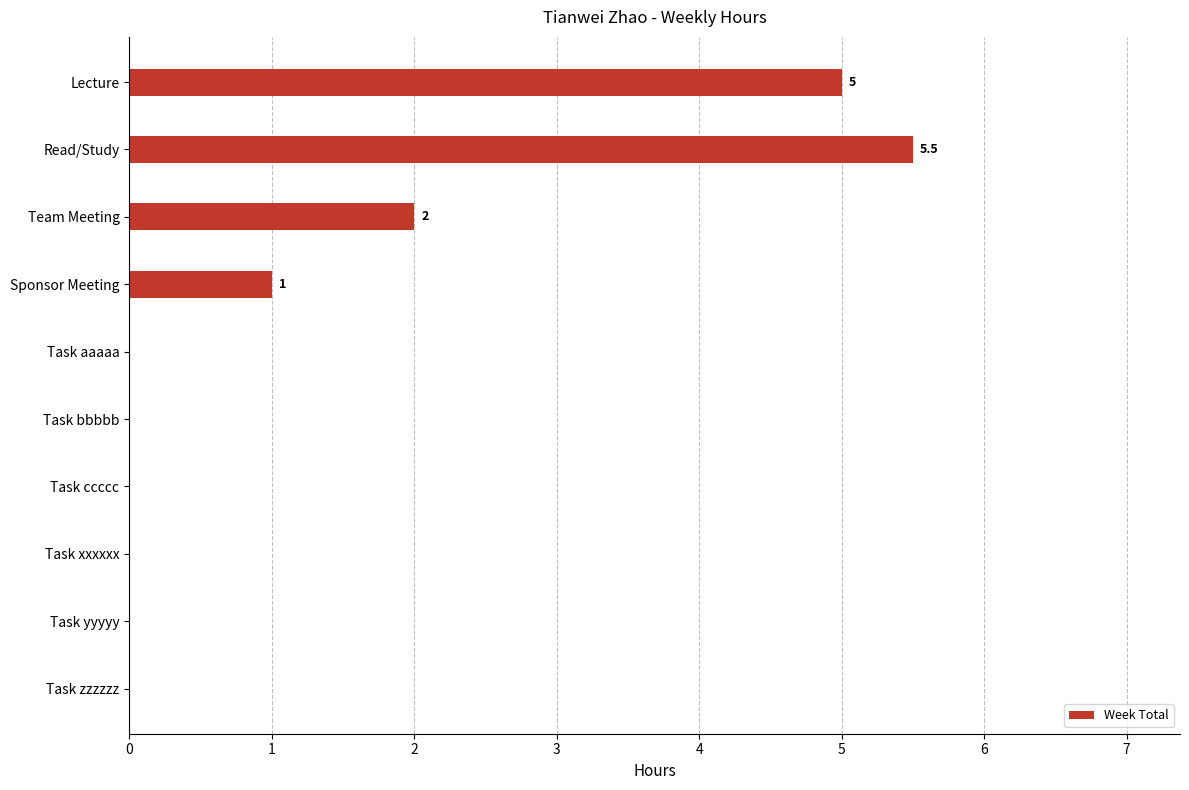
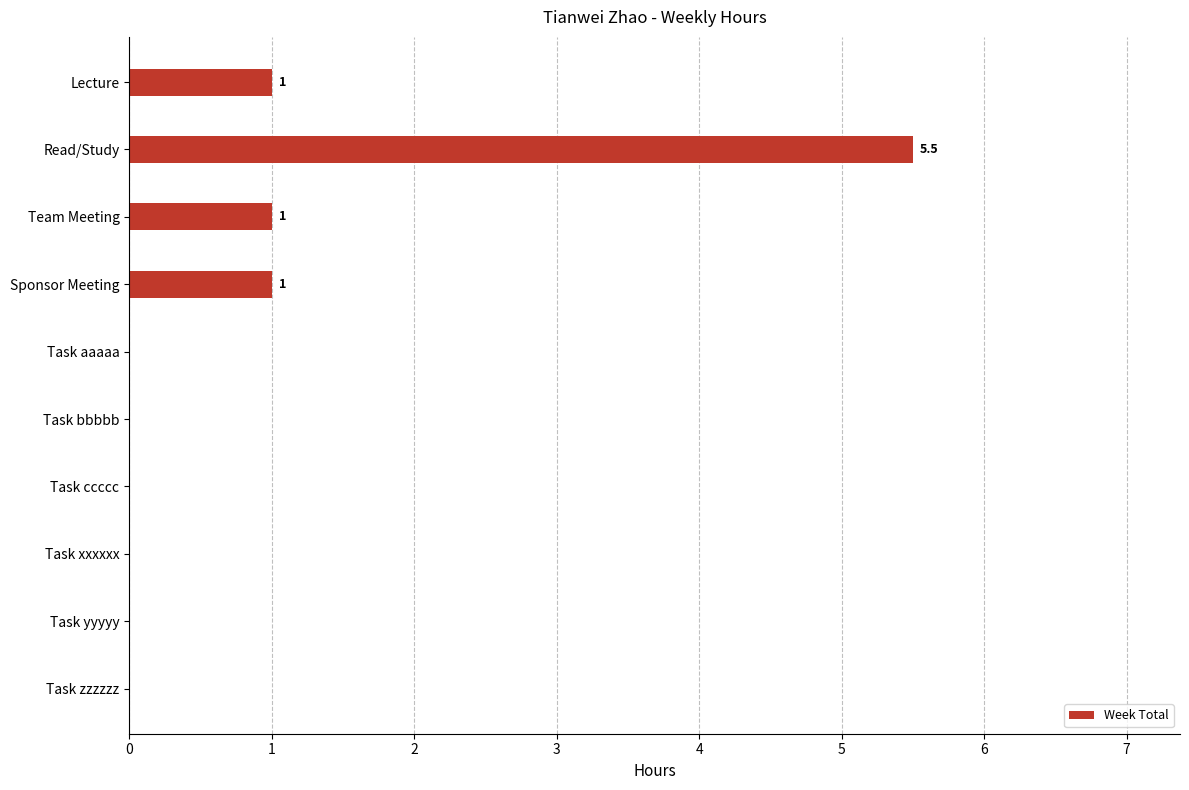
  {
-   "Lecture": 5,
+   "Lecture": 1,
    "Read/Study": 5.5,
-   "Team Meeting": 2,
+   "Team Meeting": 1,
    "Sponsor Meeting": 1
  }
